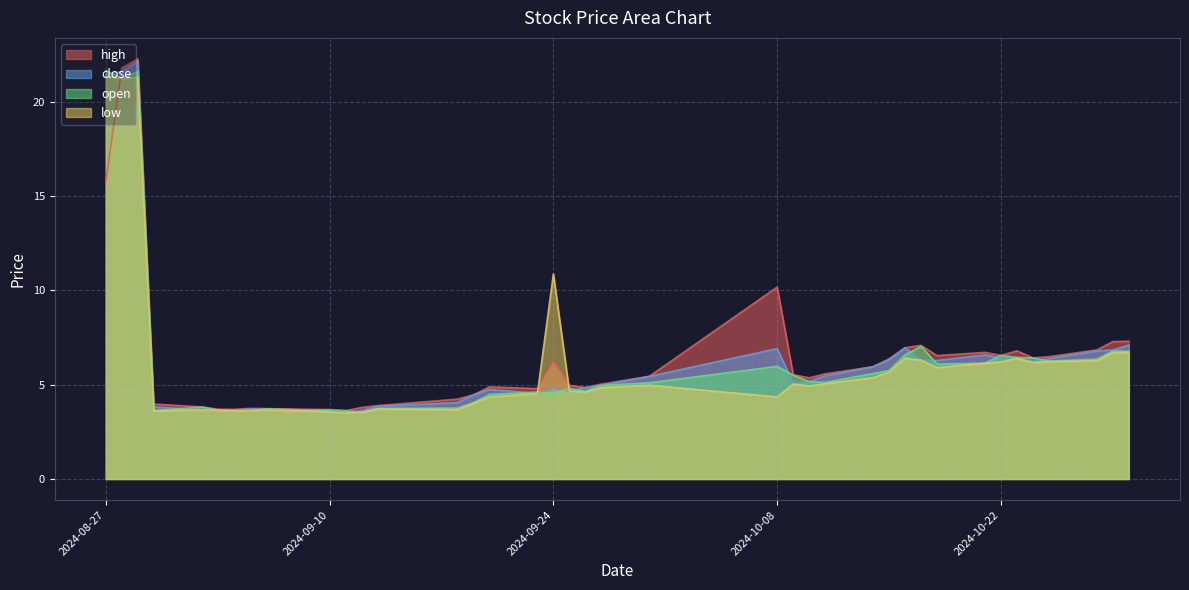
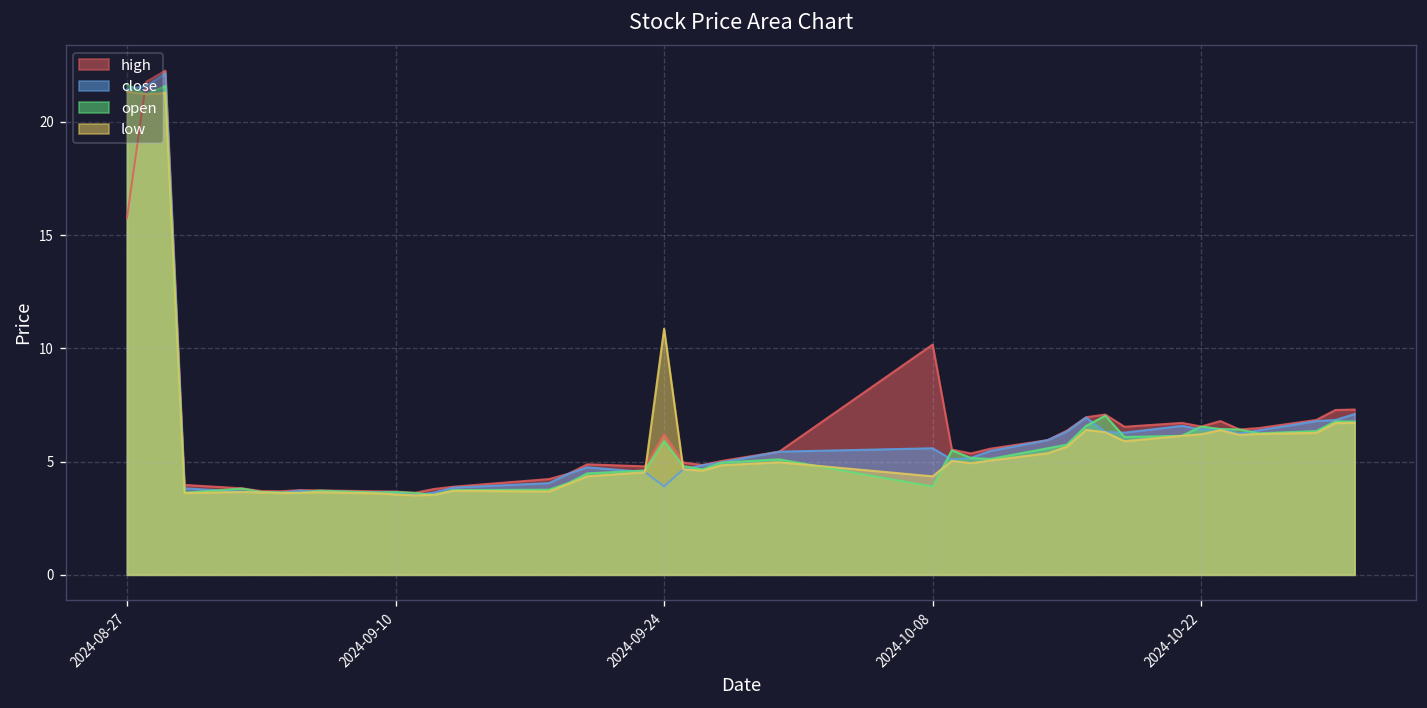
  {
    "high": {
      "2024-08-27": 15.8,
      "2024-09-24": 6.2,
      "2024-10-08": 10.2
    },
    "close": {
-     "2024-09-24": 4.8,
-     "2024-10-08": 6.9
+     "2024-09-24": 3.9,
+     "2024-10-08": 5.6
    },
    "open": {
-     "2024-09-24": 4.5,
-     "2024-10-08": 6.0
+     "2024-09-24": 5.9,
+     "2024-10-08": 3.9
    },
    "low": {
      "2024-09-24": 10.9,
      "2024-10-08": 4.4,
      "2024-10-22": 6.2
    }
  }
